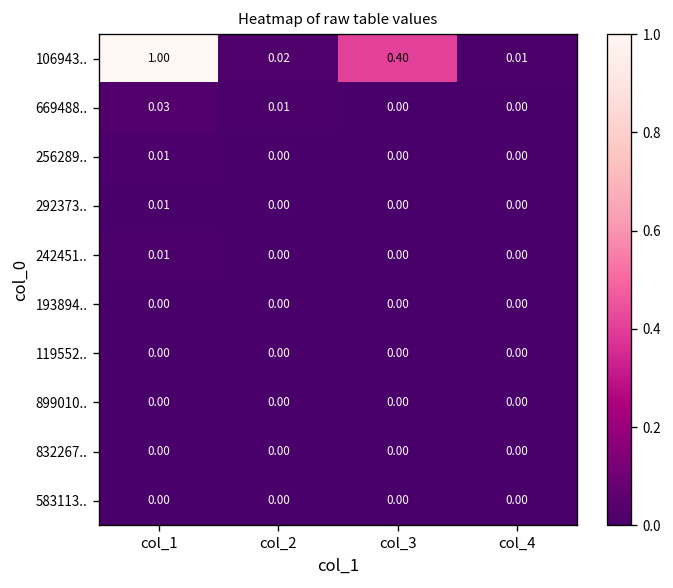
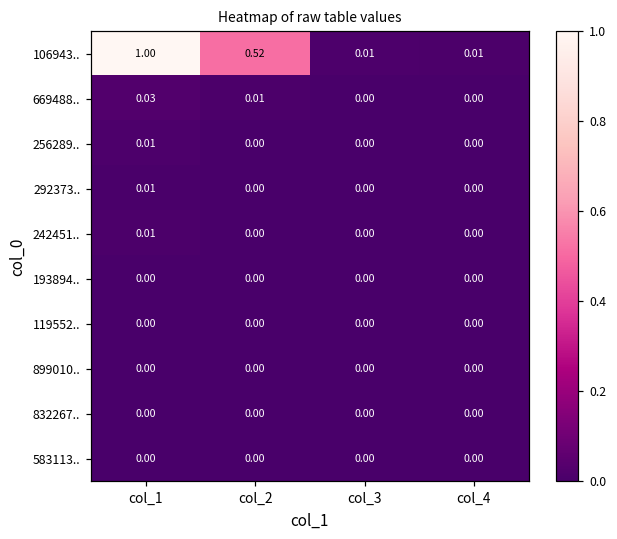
  {
    "106943..": {
      "col_1": 1.00,
-     "col_2": 0.02,
-     "col_3": 0.40,
+     "col_2": 0.52,
+     "col_3": 0.01,
      "col_4": 0.01
    },
    "669488..": {
      "col_1": 0.03,
      "col_2": 0.01,
      "col_3": 0.00,
      "col_4": 0.00
    },
    "256289..": {
      "col_1": 0.01,
      "col_2": 0.00,
      "col_3": 0.00,
      "col_4": 0.00
    },
    "292373..": {
      "col_1": 0.01,
      "col_2": 0.00,
      "col_3": 0.00,
      "col_4": 0.00
    },
    "242451..": {
      "col_1": 0.01,
      "col_2": 0.00,
      "col_3": 0.00,
      "col_4": 0.00
    },
    "193894..": {
      "col_1": 0.00,
      "col_2": 0.00,
      "col_3": 0.00,
      "col_4": 0.00
    },
    "119552..": {
      "col_1": 0.00,
      "col_2": 0.00,
      "col_3": 0.00,
      "col_4": 0.00
    },
    "899010..": {
      "col_1": 0.00,
      "col_2": 0.00,
      "col_3": 0.00,
      "col_4": 0.00
    },
    "832267..": {
      "col_1": 0.00,
      "col_2": 0.00,
      "col_3": 0.00,
      "col_4": 0.00
    },
    "583113..": {
      "col_1": 0.00,
      "col_2": 0.00,
      "col_3": 0.00,
      "col_4": 0.00
    }
  }
